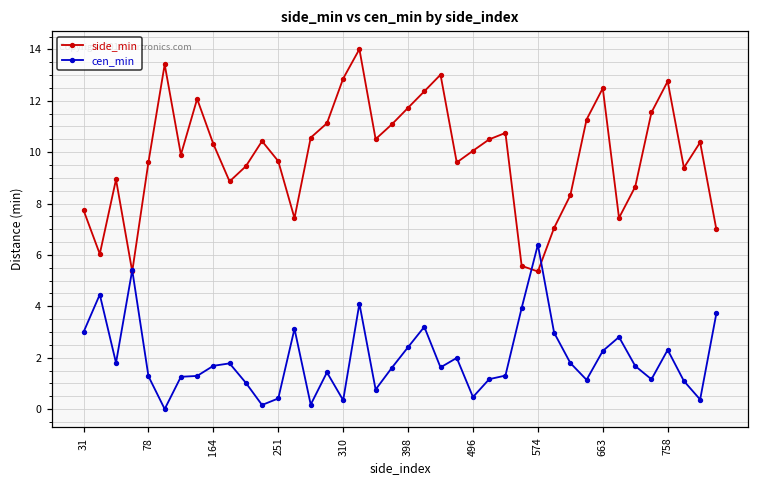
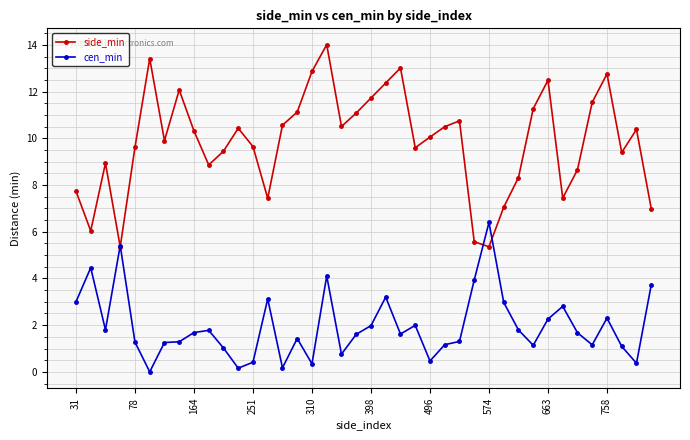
  {
    "side_min": {
      "78": 9.6,
      "164": 10.3,
      "251": 9.6,
      "310": 12.9,
      "398": 11.7,
      "496": 10.1,
      "574": 5.4,
      "663": 12.5,
      "758": 12.8
    },
    "cen_min": {
      "78": 1.3,
      "164": 1.7,
      "251": 0.4,
      "310": 0.3,
-     "398": 2.4,
+     "398": 2.0,
      "496": 0.5,
      "574": 6.4,
      "663": 2.3,
      "758": 2.3
    }
  }
